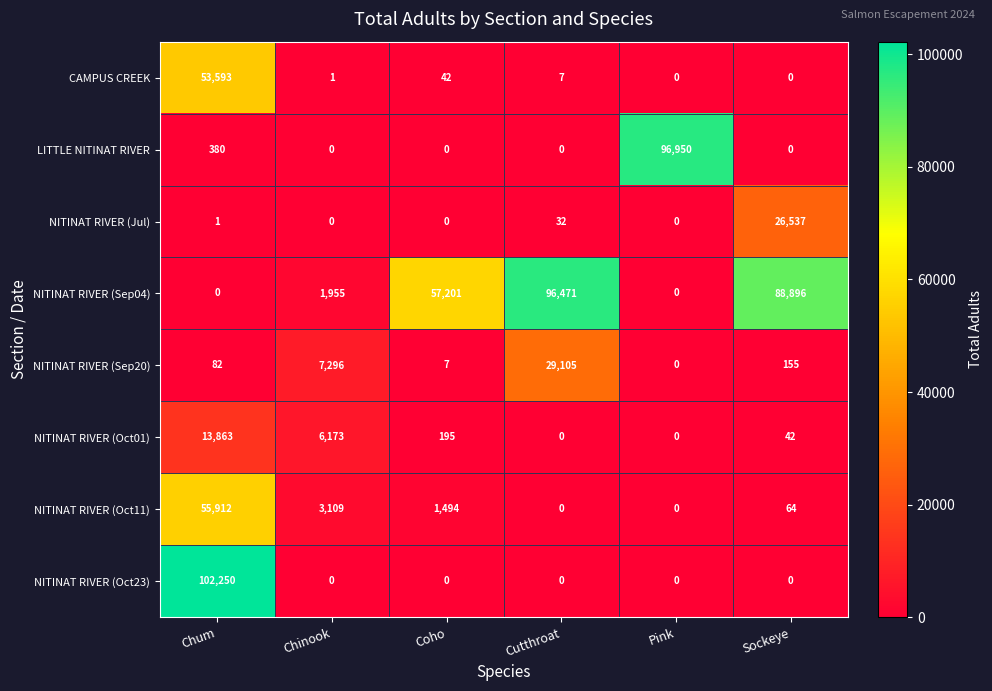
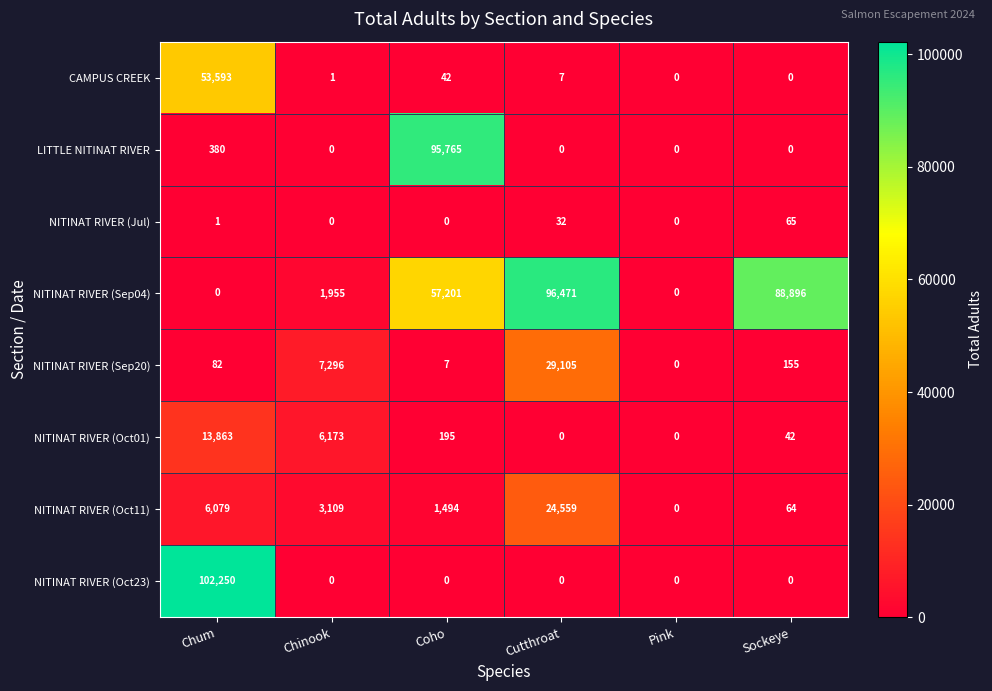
  {
    "CAMPUS CREEK": {
      "Chum": "53,593",
      "Chinook": "1",
      "Coho": "42",
      "Cutthroat": "7",
      "Pink": "0",
      "Sockeye": "0"
    },
    "LITTLE NITINAT RIVER": {
      "Chum": "380",
      "Chinook": "0",
-     "Coho": "0",
+     "Coho": "95,765",
      "Cutthroat": "0",
-     "Pink": "96,950",
+     "Pink": "0",
      "Sockeye": "0"
    },
    "NITINAT RIVER (Jul)": {
      "Chum": "1",
      "Chinook": "0",
      "Coho": "0",
      "Cutthroat": "32",
      "Pink": "0",
-     "Sockeye": "26,537"
+     "Sockeye": "65"
    },
    "NITINAT RIVER (Sep04)": {
      "Chum": "0",
      "Chinook": "1,955",
      "Coho": "57,201",
      "Cutthroat": "96,471",
      "Pink": "0",
      "Sockeye": "88,896"
    },
    "NITINAT RIVER (Sep20)": {
      "Chum": "82",
      "Chinook": "7,296",
      "Coho": "7",
      "Cutthroat": "29,105",
      "Pink": "0",
      "Sockeye": "155"
    },
    "NITINAT RIVER (Oct01)": {
      "Chum": "13,863",
      "Chinook": "6,173",
      "Coho": "195",
      "Cutthroat": "0",
      "Pink": "0",
      "Sockeye": "42"
    },
    "NITINAT RIVER (Oct11)": {
-     "Chum": "55,912",
+     "Chum": "6,079",
      "Chinook": "3,109",
      "Coho": "1,494",
-     "Cutthroat": "0",
+     "Cutthroat": "24,559",
      "Pink": "0",
      "Sockeye": "64"
    },
    "NITINAT RIVER (Oct23)": {
      "Chum": "102,250",
      "Chinook": "0",
      "Coho": "0",
      "Cutthroat": "0",
      "Pink": "0",
      "Sockeye": "0"
    }
  }
